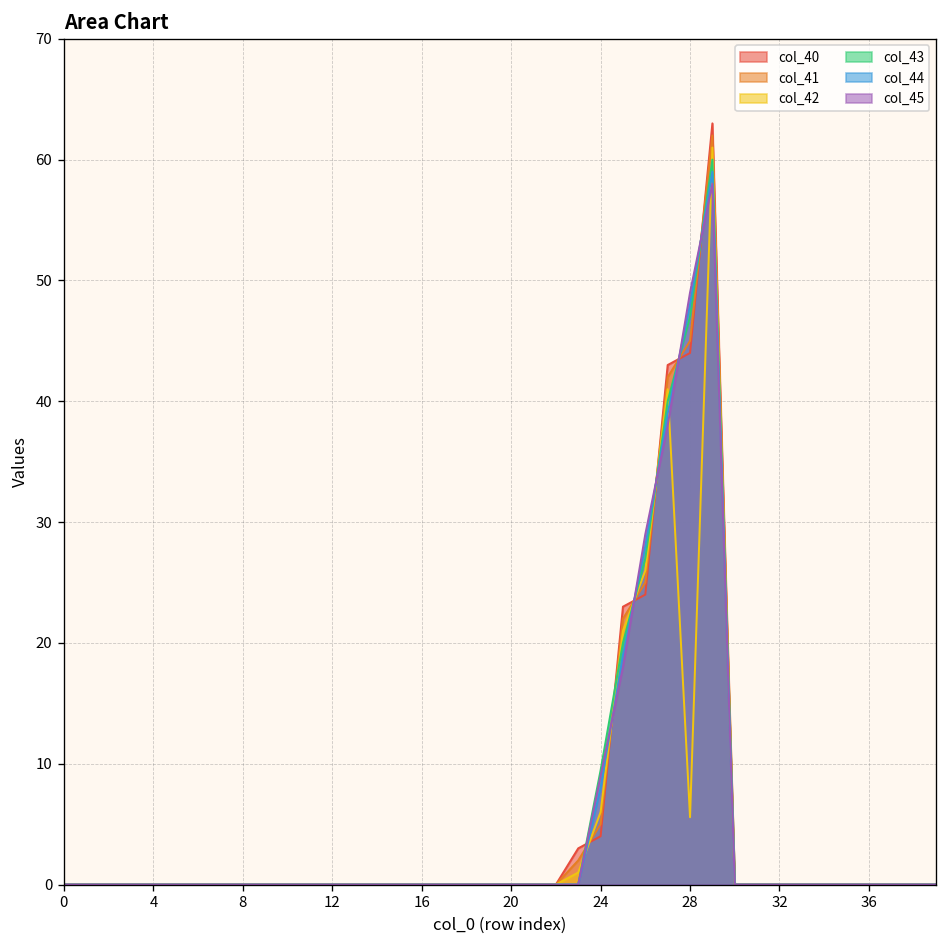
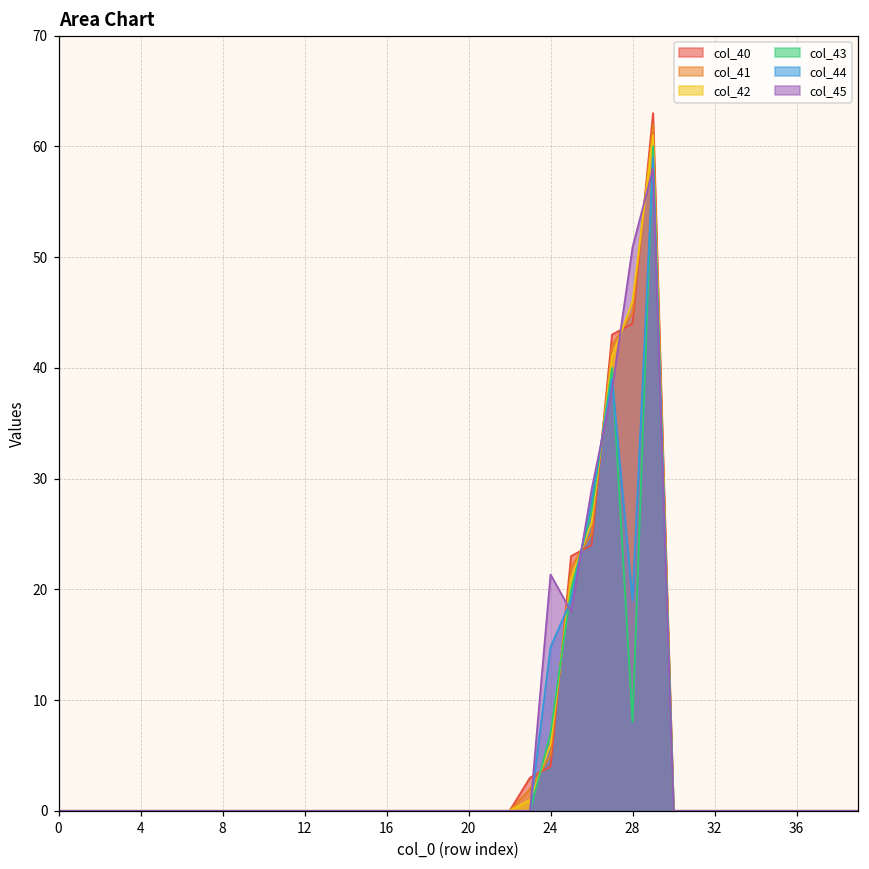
  {
    "col_42": {
      "24": 6.0,
-     "28": 5.6
+     "28": 46.0
    },
    "col_43": {
-     "24": 9.5,
-     "28": 47.0
+     "24": 7.0,
+     "28": 8.0
    },
    "col_44": {
-     "24": 8.0,
-     "28": 48.0
+     "24": 14.8,
+     "28": 19.0
    },
    "col_45": {
-     "24": 9.0,
-     "28": 49.0
+     "24": 21.3,
+     "28": 50.9
    }
  }
